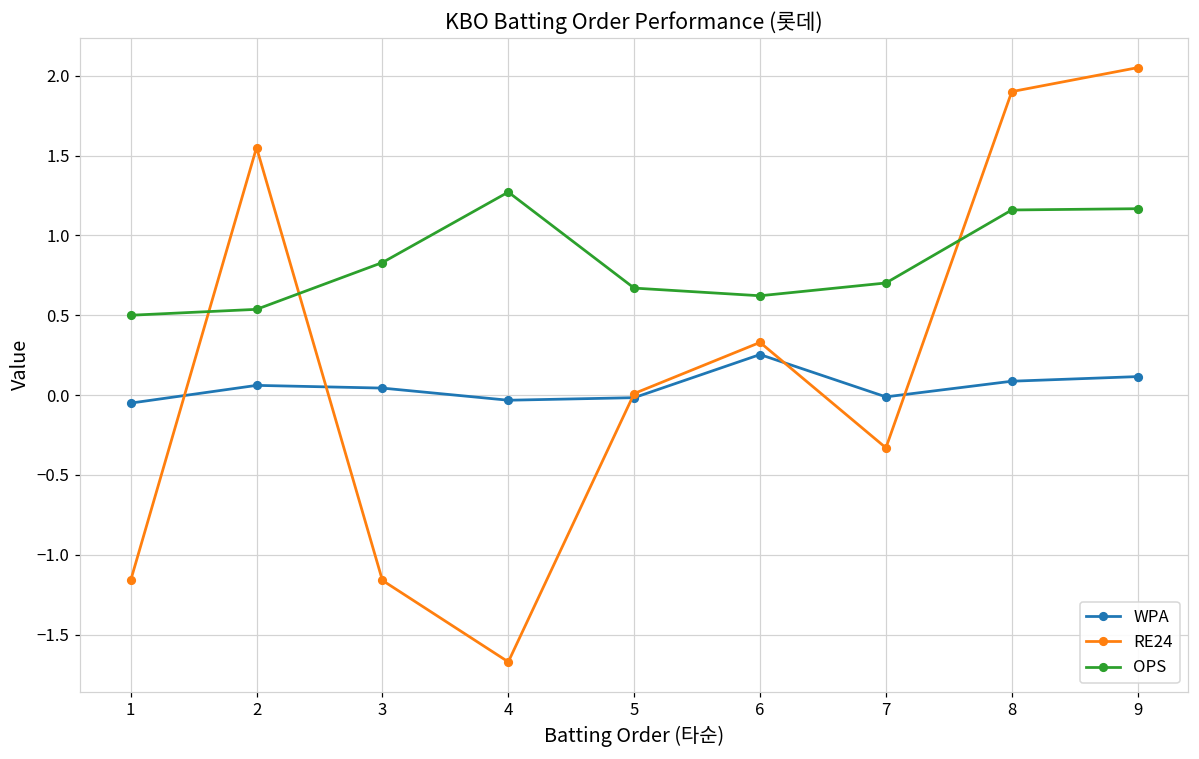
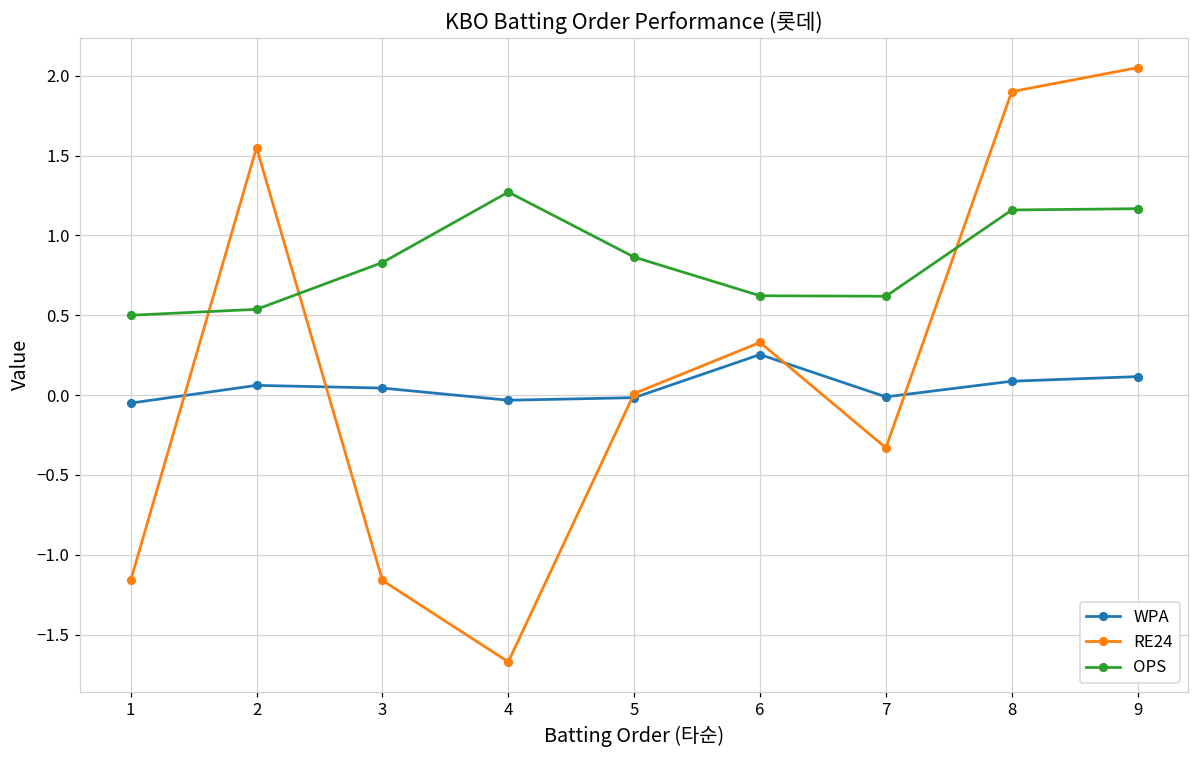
  {
    "WPA": {
      "1": -0.05,
      "2": 0.06,
      "3": 0.04,
      "4": -0.03,
      "5": -0.02,
      "6": 0.25,
      "7": -0.01,
      "8": 0.09,
      "9": 0.12
    },
    "RE24": {
      "1": -1.16,
      "2": 1.55,
      "3": -1.16,
      "4": -1.67,
      "5": 0.01,
      "6": 0.33,
      "7": -0.33,
      "8": 1.90,
      "9": 2.05
    },
    "OPS": {
      "1": 0.50,
      "2": 0.54,
      "3": 0.83,
      "4": 1.27,
-     "5": 0.67,
+     "5": 0.86,
      "6": 0.62,
-     "7": 0.70,
+     "7": 0.62,
      "8": 1.16,
      "9": 1.17
    }
  }
